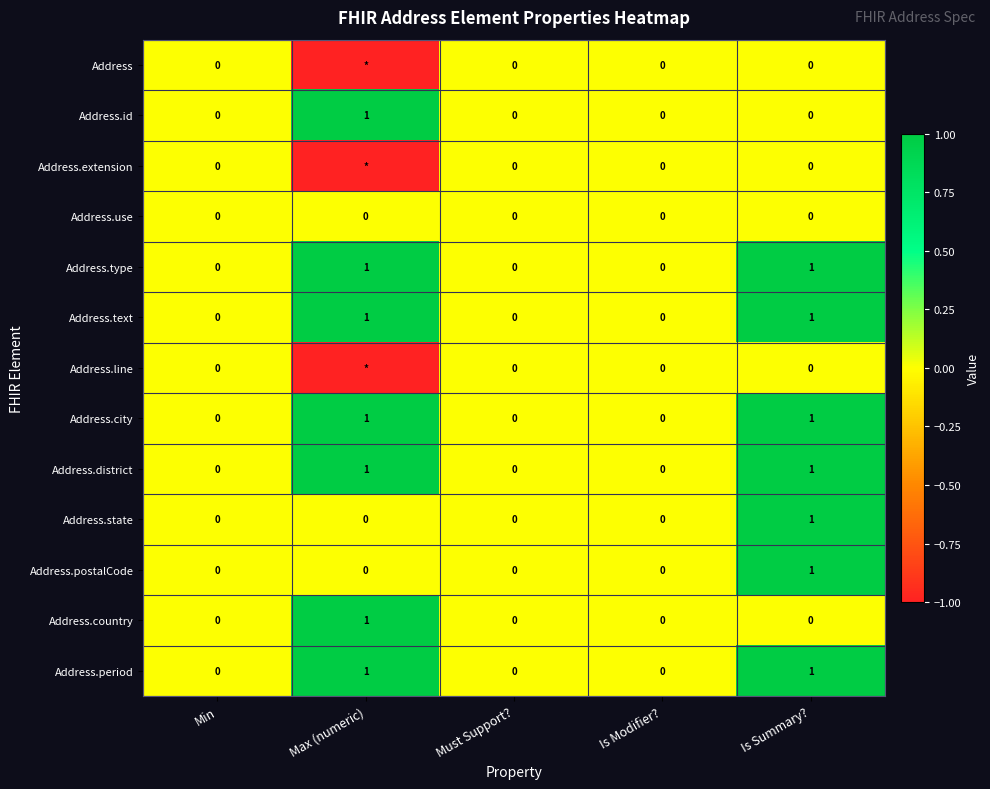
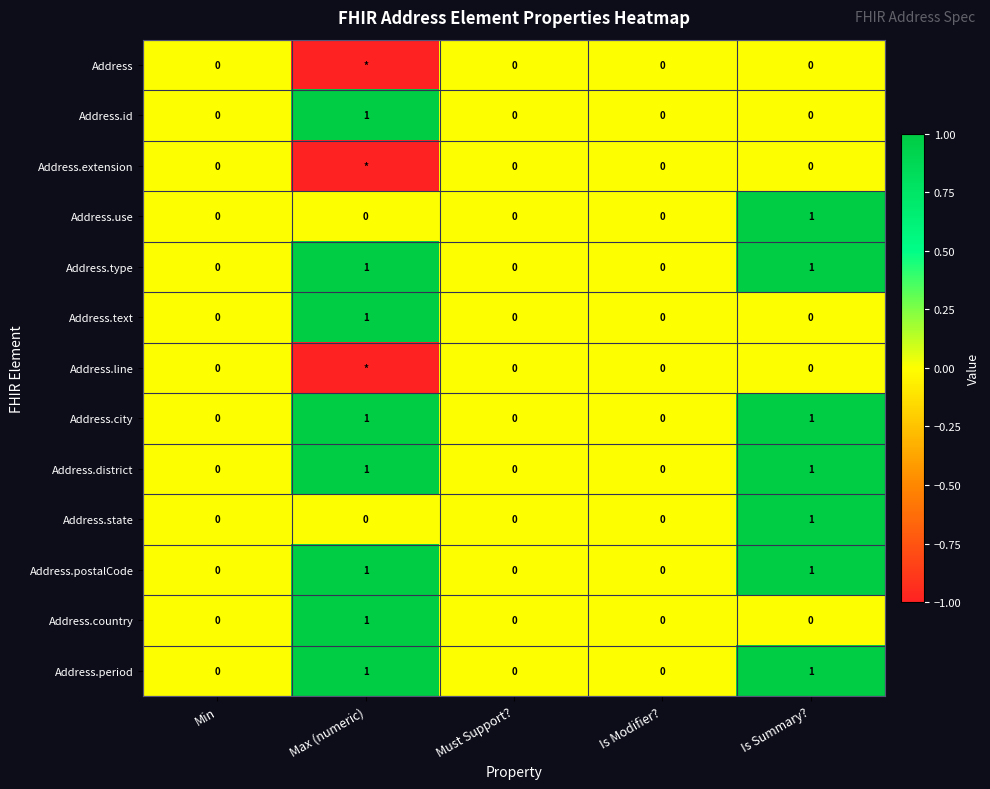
  {
    "Address": {
      "Min": 0,
      "Must Support?": 0,
      "Is Modifier?": 0,
      "Is Summary?": 0
    },
    "Address.id": {
      "Min": 0,
      "Max (numeric)": 1,
      "Must Support?": 0,
      "Is Modifier?": 0,
      "Is Summary?": 0
    },
    "Address.extension": {
      "Min": 0,
      "Must Support?": 0,
      "Is Modifier?": 0,
      "Is Summary?": 0
    },
    "Address.use": {
      "Min": 0,
      "Max (numeric)": 0,
      "Must Support?": 0,
      "Is Modifier?": 0,
-     "Is Summary?": 0
+     "Is Summary?": 1
    },
    "Address.type": {
      "Min": 0,
      "Max (numeric)": 1,
      "Must Support?": 0,
      "Is Modifier?": 0,
      "Is Summary?": 1
    },
    "Address.text": {
      "Min": 0,
      "Max (numeric)": 1,
      "Must Support?": 0,
      "Is Modifier?": 0,
-     "Is Summary?": 1
+     "Is Summary?": 0
    },
    "Address.line": {
      "Min": 0,
      "Must Support?": 0,
      "Is Modifier?": 0,
      "Is Summary?": 0
    },
    "Address.city": {
      "Min": 0,
      "Max (numeric)": 1,
      "Must Support?": 0,
      "Is Modifier?": 0,
      "Is Summary?": 1
    },
    "Address.district": {
      "Min": 0,
      "Max (numeric)": 1,
      "Must Support?": 0,
      "Is Modifier?": 0,
      "Is Summary?": 1
    },
    "Address.state": {
      "Min": 0,
      "Max (numeric)": 0,
      "Must Support?": 0,
      "Is Modifier?": 0,
      "Is Summary?": 1
    },
    "Address.postalCode": {
      "Min": 0,
-     "Max (numeric)": 0,
+     "Max (numeric)": 1,
      "Must Support?": 0,
      "Is Modifier?": 0,
      "Is Summary?": 1
    },
    "Address.country": {
      "Min": 0,
      "Max (numeric)": 1,
      "Must Support?": 0,
      "Is Modifier?": 0,
      "Is Summary?": 0
    },
    "Address.period": {
      "Min": 0,
      "Max (numeric)": 1,
      "Must Support?": 0,
      "Is Modifier?": 0,
      "Is Summary?": 1
    }
  }
